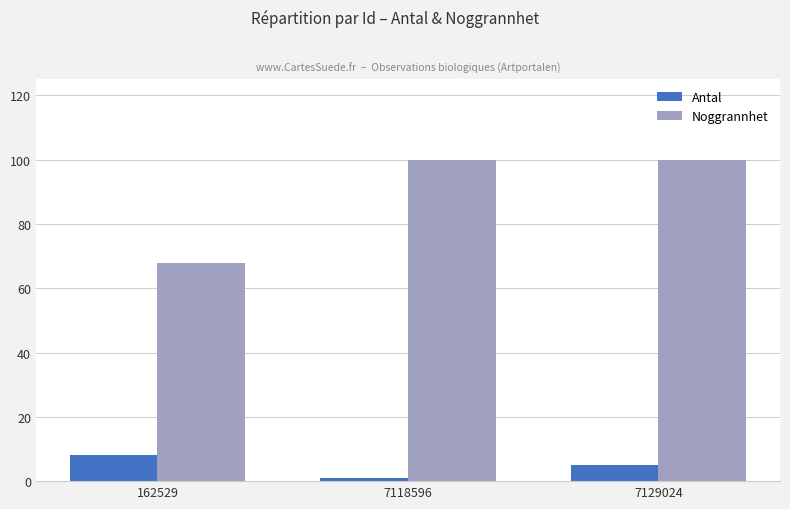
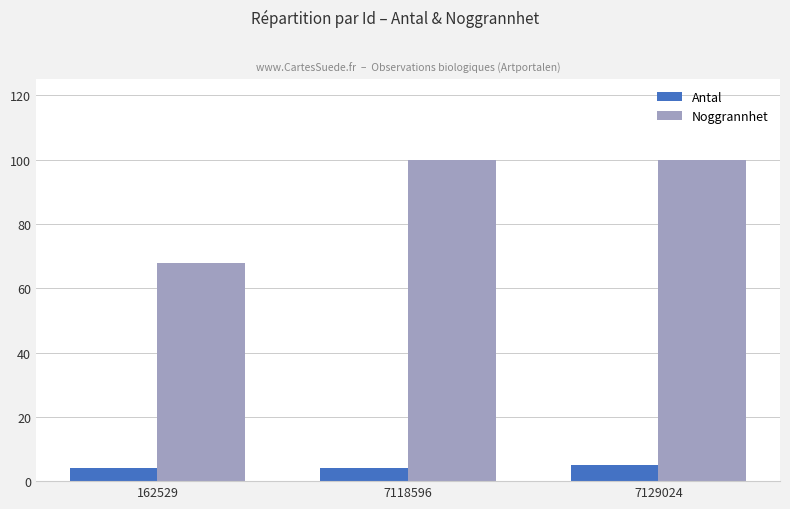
  {
    "Antal": {
-     "162529": 8,
-     "7118596": 1,
+     "162529": 4,
+     "7118596": 4,
      "7129024": 5
    },
    "Noggrannhet": {
      "162529": 68,
      "7118596": 100,
      "7129024": 100
    }
  }
